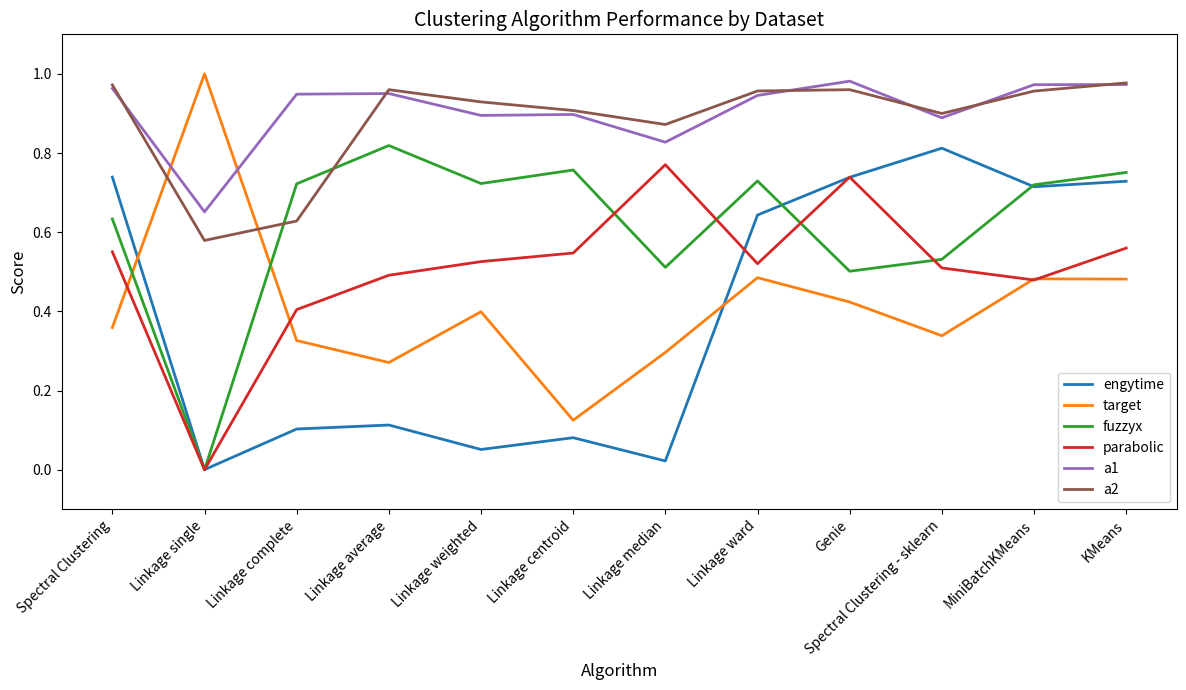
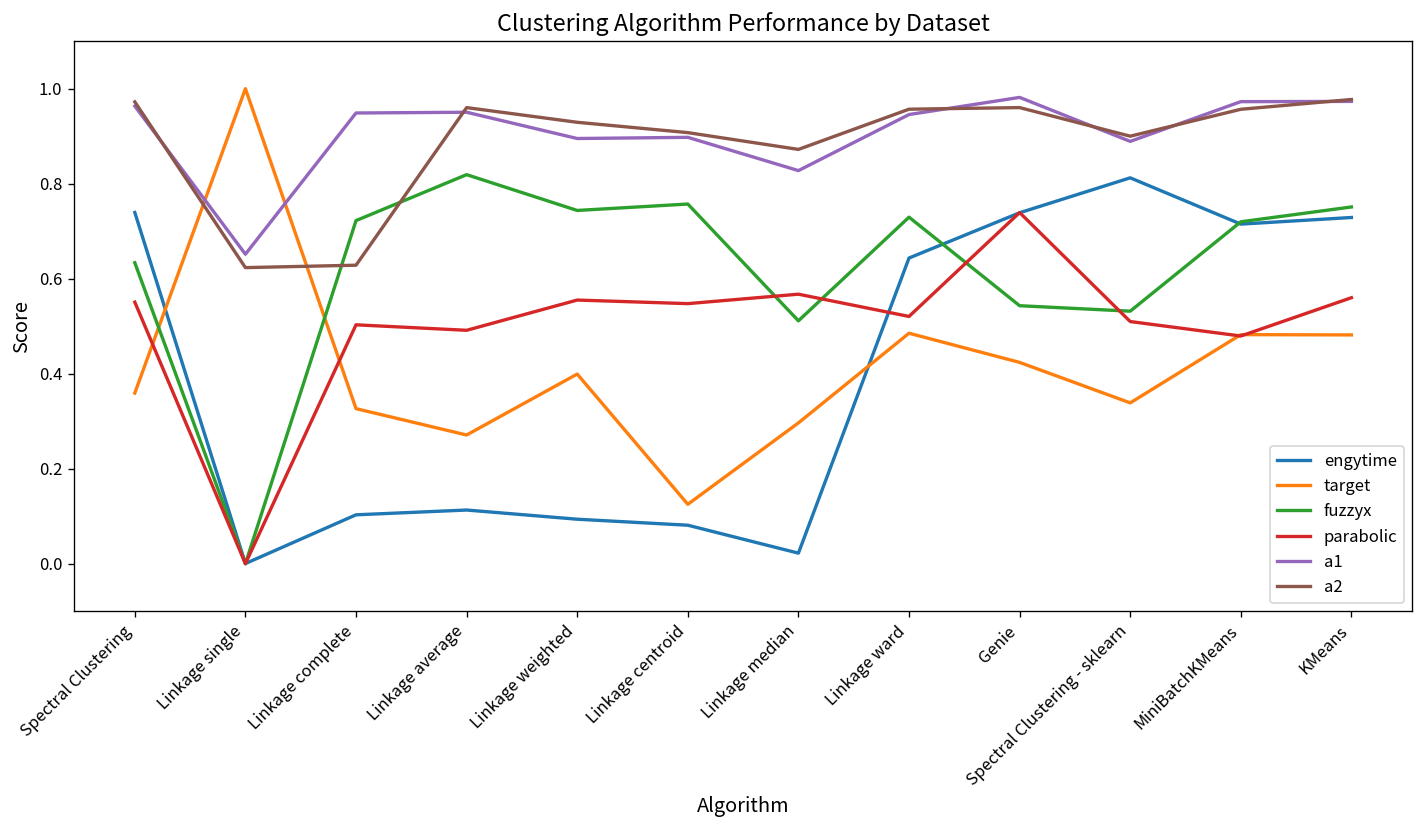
  {
    "engytime": {
      "Spectral Clustering": 0.74,
      "Linkage complete": 0.10,
      "Linkage average": 0.11,
-     "Linkage weighted": 0.05,
+     "Linkage weighted": 0.09,
      "Linkage centroid": 0.08,
      "Linkage median": 0.02,
      "Linkage ward": 0.64,
      "Spectral Clustering - sklearn": 0.81,
      "KMeans": 0.73
    },
    "target": {
      "Spectral Clustering": 0.36,
      "Linkage single": 1.00,
      "Linkage complete": 0.33,
      "Linkage average": 0.27,
      "Linkage weighted": 0.40,
      "Linkage centroid": 0.13,
      "Linkage median": 0.30,
      "Linkage ward": 0.49,
      "Genie": 0.42,
      "Spectral Clustering - sklearn": 0.34,
      "KMeans": 0.48
    },
    "fuzzyx": {
      "Spectral Clustering": 0.63,
      "Linkage complete": 0.72,
      "Linkage average": 0.82,
-     "Linkage weighted": 0.72,
+     "Linkage weighted": 0.74,
      "Linkage centroid": 0.76,
      "Linkage median": 0.51,
      "Linkage ward": 0.73,
-     "Genie": 0.50,
+     "Genie": 0.54,
      "Spectral Clustering - sklearn": 0.53,
      "KMeans": 0.75
    },
    "parabolic": {
      "Spectral Clustering": 0.55,
-     "Linkage complete": 0.40,
+     "Linkage complete": 0.50,
      "Linkage average": 0.49,
-     "Linkage weighted": 0.53,
+     "Linkage weighted": 0.56,
      "Linkage centroid": 0.55,
-     "Linkage median": 0.77,
+     "Linkage median": 0.57,
      "Linkage ward": 0.52,
      "Spectral Clustering - sklearn": 0.51,
      "KMeans": 0.56
    },
    "a1": {
      "Spectral Clustering": 0.96,
      "Linkage single": 0.65,
      "Linkage complete": 0.95,
      "Linkage average": 0.95,
      "Linkage weighted": 0.90,
      "Linkage centroid": 0.90,
      "Linkage median": 0.83,
      "Linkage ward": 0.95,
      "Genie": 0.98,
      "Spectral Clustering - sklearn": 0.89,
      "MiniBatchKMeans": 0.97
    },
    "a2": {
      "Spectral Clustering": 0.97,
-     "Linkage single": 0.58,
+     "Linkage single": 0.62,
      "Linkage complete": 0.63,
      "Linkage average": 0.96,
      "Linkage weighted": 0.93,
      "Linkage centroid": 0.91,
      "Linkage median": 0.87,
      "Linkage ward": 0.96,
      "Genie": 0.96,
      "Spectral Clustering - sklearn": 0.90,
      "MiniBatchKMeans": 0.96
    }
  }
